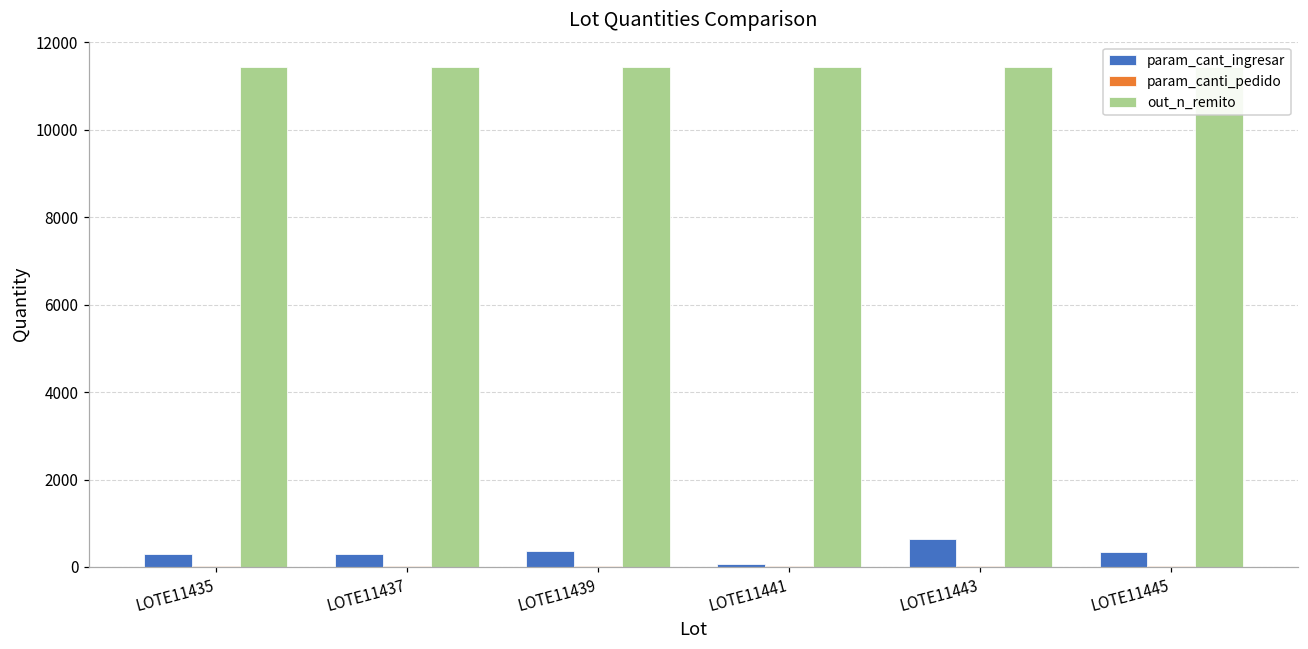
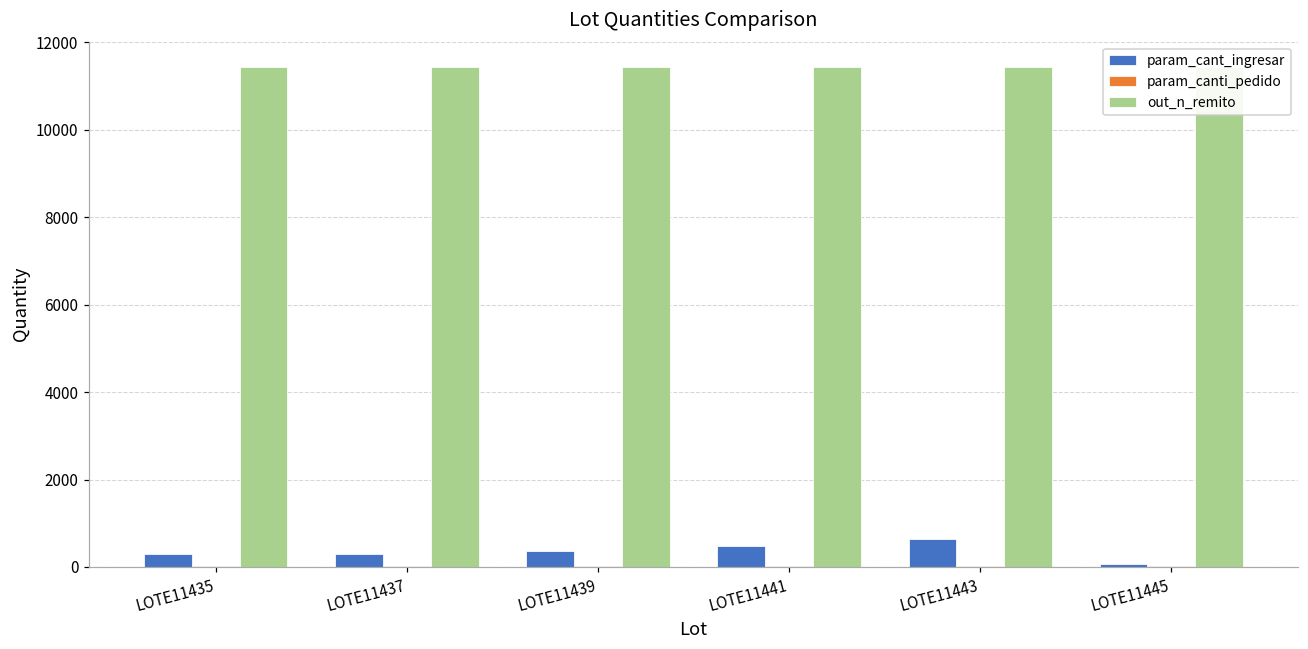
  {
    "param_cant_ingresar": {
      "LOTE11435": 300,
      "LOTE11437": 300,
      "LOTE11439": 400,
-     "LOTE11441": 100,
+     "LOTE11441": 500,
      "LOTE11443": 600,
-     "LOTE11445": 300
+     "LOTE11445": 100
    },
    "out_n_remito": {
      "LOTE11435": 11400,
      "LOTE11437": 11400,
      "LOTE11439": 11400,
      "LOTE11441": 11400,
      "LOTE11443": 11400
    }
  }
